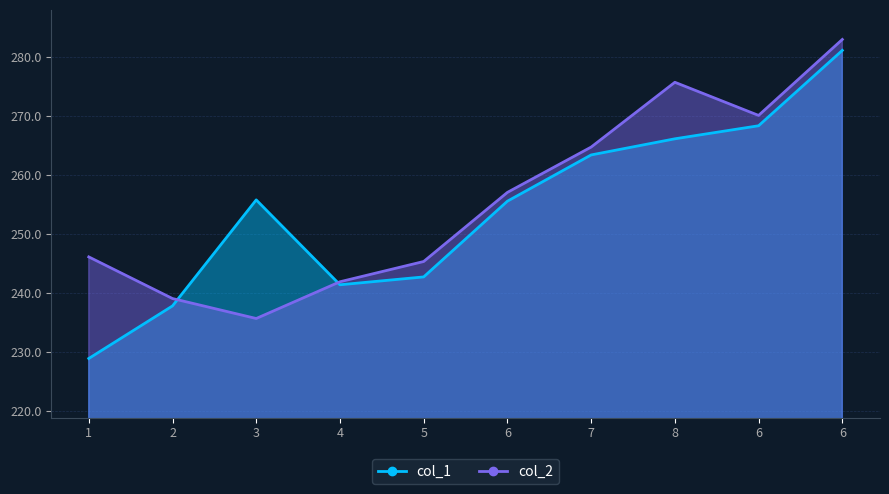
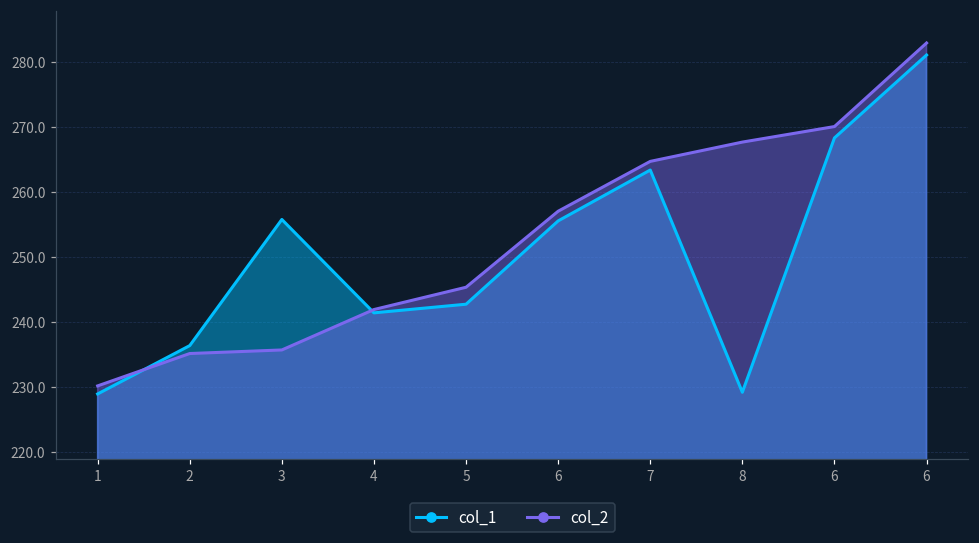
  {
    "col_1": {
      "1": 229,
-     "2": 238,
+     "2": 236,
      "3": 256,
      "4": 241,
      "5": 243,
      "7": 263,
-     "8": 266
+     "8": 229
    },
    "col_2": {
-     "1": 246,
-     "2": 239,
+     "1": 230,
+     "2": 235,
      "3": 236,
      "4": 242,
      "5": 245,
      "7": 265,
-     "8": 276
+     "8": 268
    }
  }
